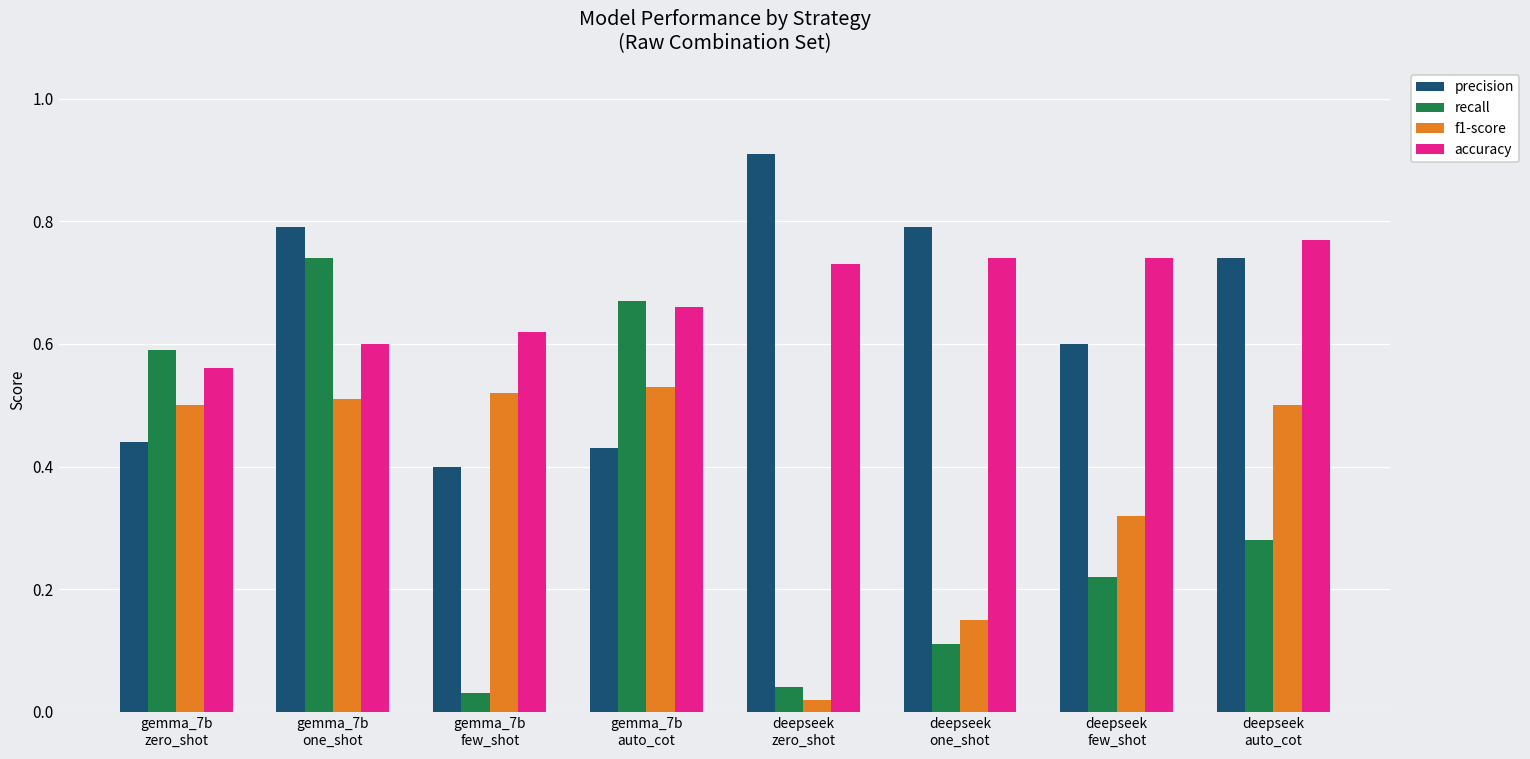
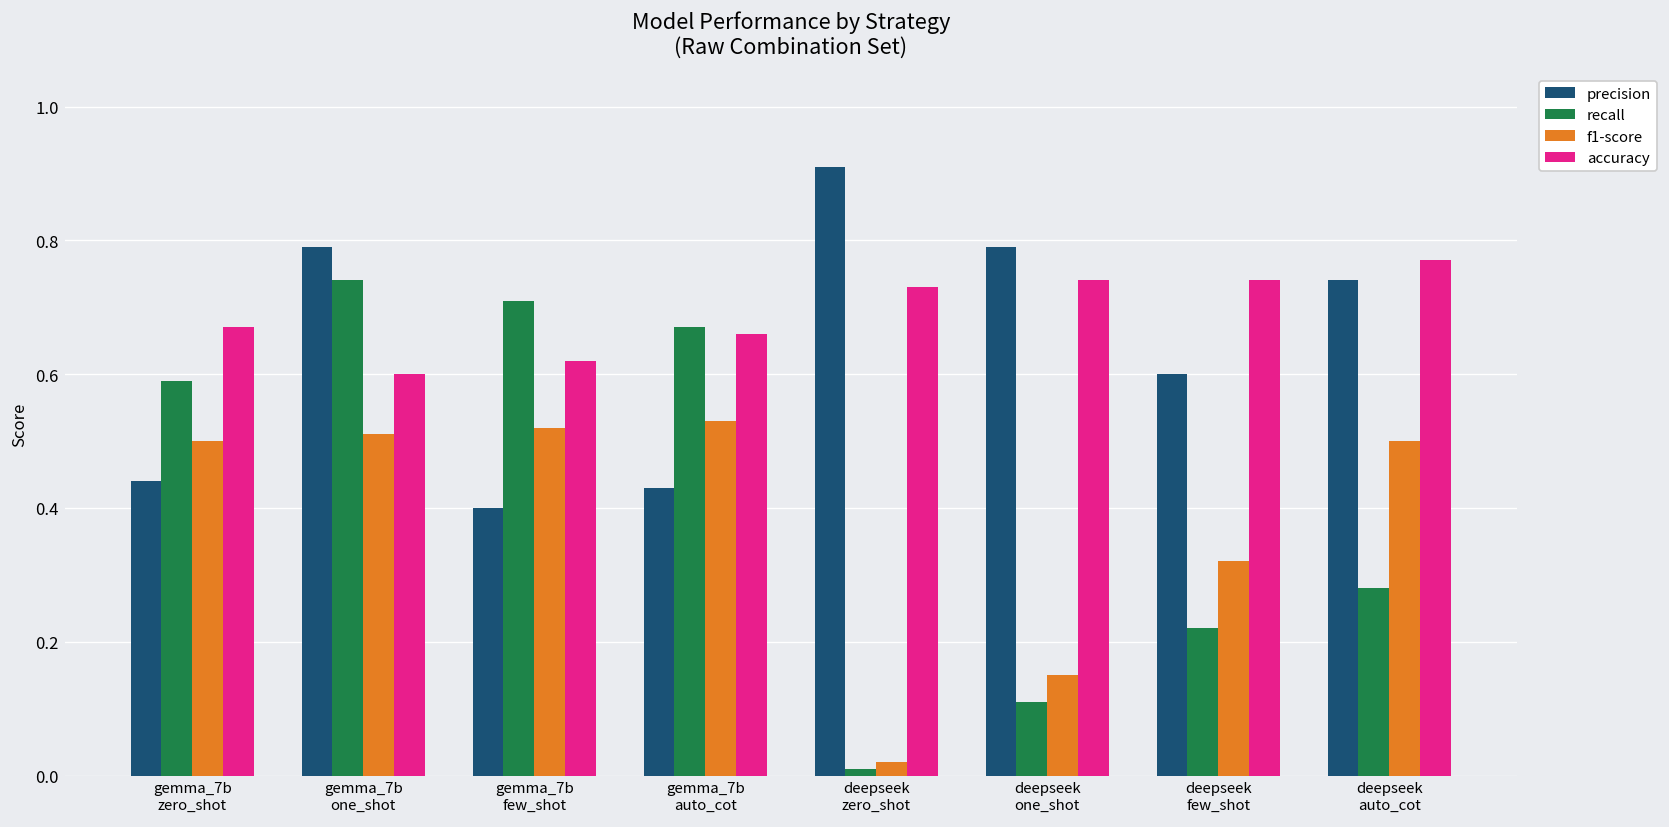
  {
    "precision": {
      "gemma_7b zero_shot": 0.44,
      "gemma_7b one_shot": 0.79,
      "gemma_7b few_shot": 0.40,
      "gemma_7b auto_cot": 0.43,
      "deepseek zero_shot": 0.91,
      "deepseek one_shot": 0.79,
      "deepseek few_shot": 0.60,
      "deepseek auto_cot": 0.74
    },
    "recall": {
      "gemma_7b zero_shot": 0.59,
      "gemma_7b one_shot": 0.74,
-     "gemma_7b few_shot": 0.03,
+     "gemma_7b few_shot": 0.71,
      "gemma_7b auto_cot": 0.67,
-     "deepseek zero_shot": 0.04,
+     "deepseek zero_shot": 0.01,
      "deepseek one_shot": 0.11,
      "deepseek few_shot": 0.22,
      "deepseek auto_cot": 0.28
    },
    "f1-score": {
      "gemma_7b zero_shot": 0.50,
      "gemma_7b one_shot": 0.51,
      "gemma_7b few_shot": 0.52,
      "gemma_7b auto_cot": 0.53,
      "deepseek zero_shot": 0.02,
      "deepseek one_shot": 0.15,
      "deepseek few_shot": 0.32,
      "deepseek auto_cot": 0.50
    },
    "accuracy": {
-     "gemma_7b zero_shot": 0.56,
+     "gemma_7b zero_shot": 0.67,
      "gemma_7b one_shot": 0.60,
      "gemma_7b few_shot": 0.62,
      "gemma_7b auto_cot": 0.66,
      "deepseek zero_shot": 0.73,
      "deepseek one_shot": 0.74,
      "deepseek few_shot": 0.74,
      "deepseek auto_cot": 0.77
    }
  }
